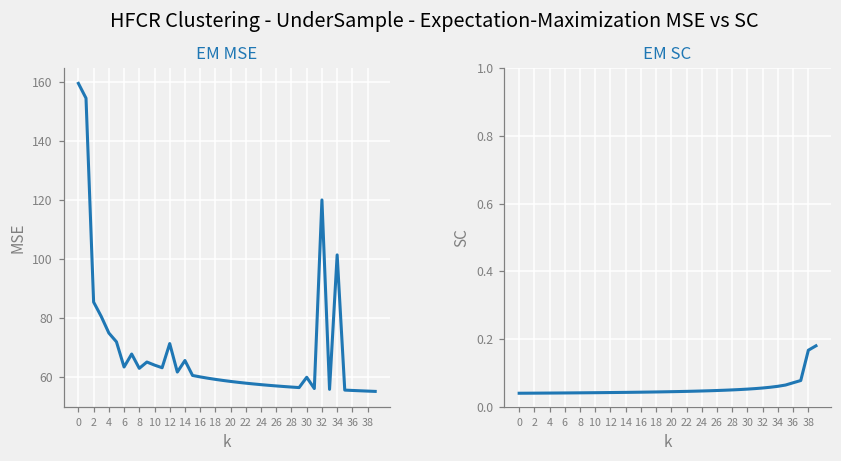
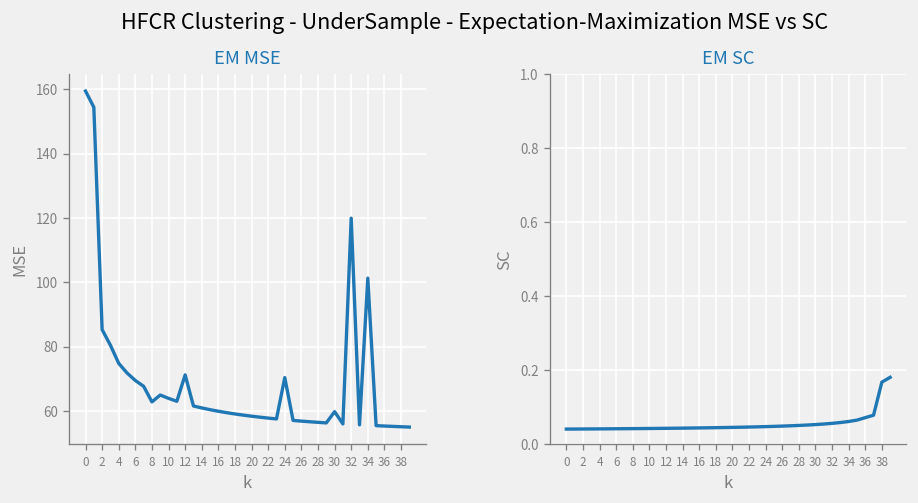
  {
    "EM MSE": {
      "0": 159,
      "2": 85,
      "4": 75,
-     "6": 63,
+     "6": 70,
      "8": 63,
      "10": 64,
      "12": 71,
-     "14": 66,
+     "14": 61,
      "16": 60,
      "18": 59,
      "20": 58,
      "22": 58,
-     "24": 57,
+     "24": 70,
      "26": 57,
      "28": 57,
      "30": 60,
      "32": 120,
      "34": 101,
      "36": 55,
      "38": 55
    },
    "EM SC": {
      "0": 0.04,
      "2": 0.04,
      "4": 0.04,
      "6": 0.04,
      "8": 0.04,
      "10": 0.04,
      "12": 0.04,
      "14": 0.04,
      "16": 0.04,
      "18": 0.04,
      "20": 0.04,
      "22": 0.05,
      "24": 0.05,
      "26": 0.05,
      "28": 0.05,
      "30": 0.05,
      "32": 0.06,
      "34": 0.06,
      "36": 0.07,
      "38": 0.17
    }
  }
